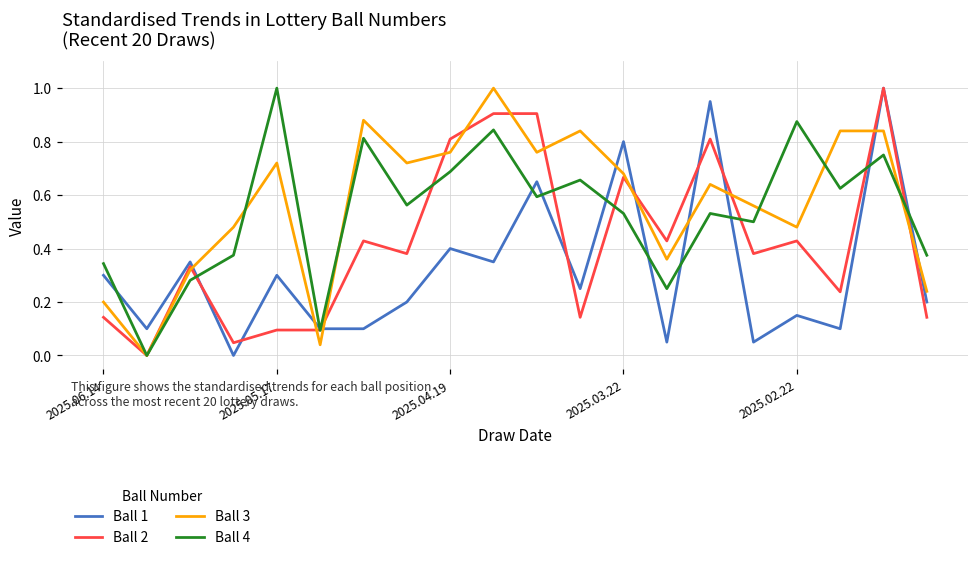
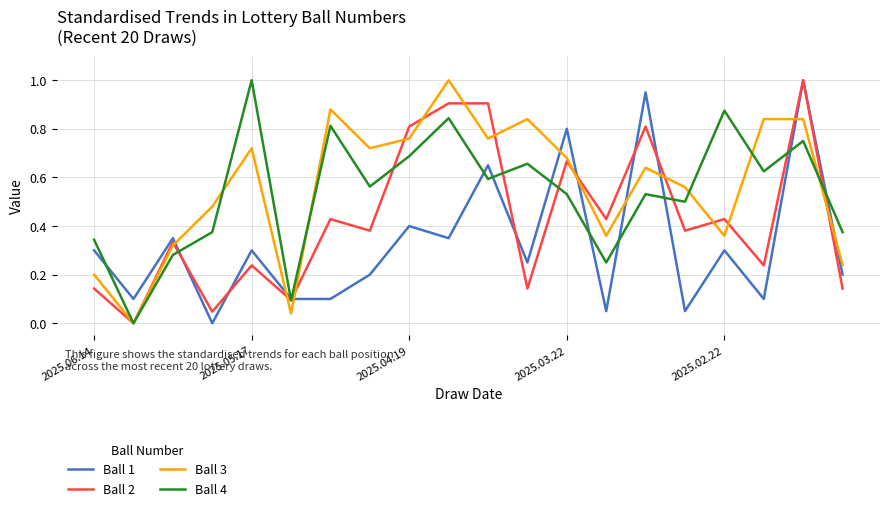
  {
    "Ball 1": {
      "2025.06.14": 0.30,
      "2025.05.17": 0.30,
      "2025.04.19": 0.40,
      "2025.03.22": 0.80,
-     "2025.02.22": 0.15
+     "2025.02.22": 0.30
    },
    "Ball 2": {
      "2025.06.14": 0.14,
-     "2025.05.17": 0.10,
+     "2025.05.17": 0.24,
      "2025.04.19": 0.81,
      "2025.03.22": 0.67,
      "2025.02.22": 0.43
    },
    "Ball 3": {
      "2025.06.14": 0.20,
      "2025.05.17": 0.72,
      "2025.04.19": 0.76,
      "2025.03.22": 0.68,
-     "2025.02.22": 0.48
+     "2025.02.22": 0.36
    },
    "Ball 4": {
      "2025.06.14": 0.34,
      "2025.05.17": 1.00,
      "2025.04.19": 0.69,
      "2025.03.22": 0.53,
      "2025.02.22": 0.88
    }
  }
